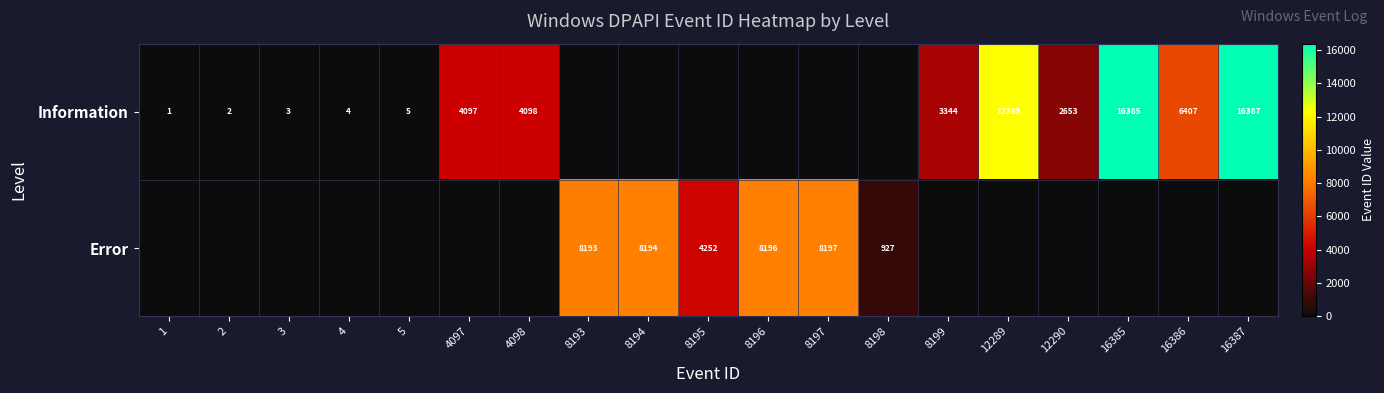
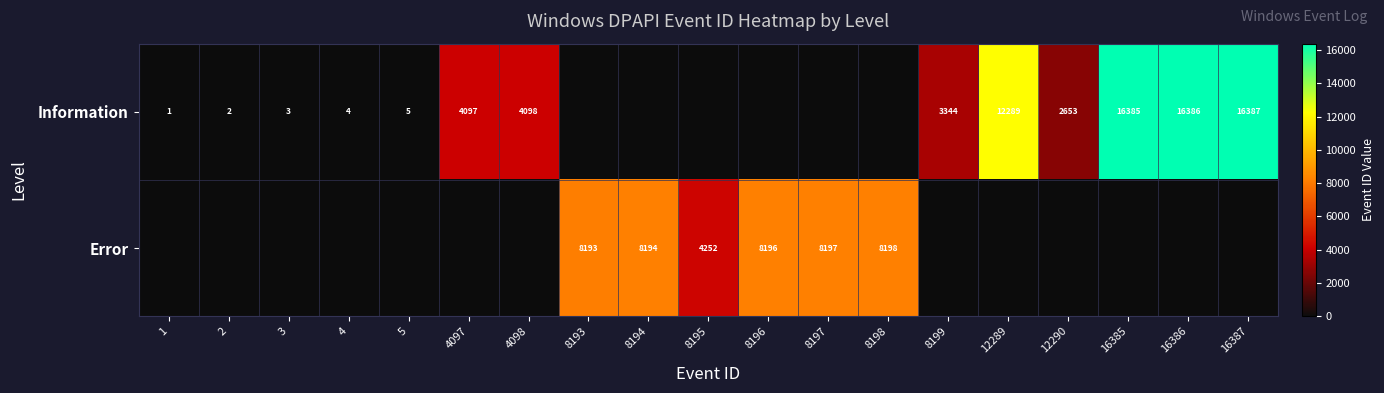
  {
    "Information": {
      "1": 1,
      "2": 2,
      "3": 3,
      "4": 4,
      "5": 5,
      "4097": 4097,
      "4098": 4098,
      "8199": 3344,
      "12289": 12289,
      "12290": 2653,
      "16385": 16385,
-     "16386": 6407,
+     "16386": 16386,
      "16387": 16387
    },
    "Error": {
      "8193": 8193,
      "8194": 8194,
      "8195": 4252,
      "8196": 8196,
      "8197": 8197,
-     "8198": 927
+     "8198": 8198
    }
  }
